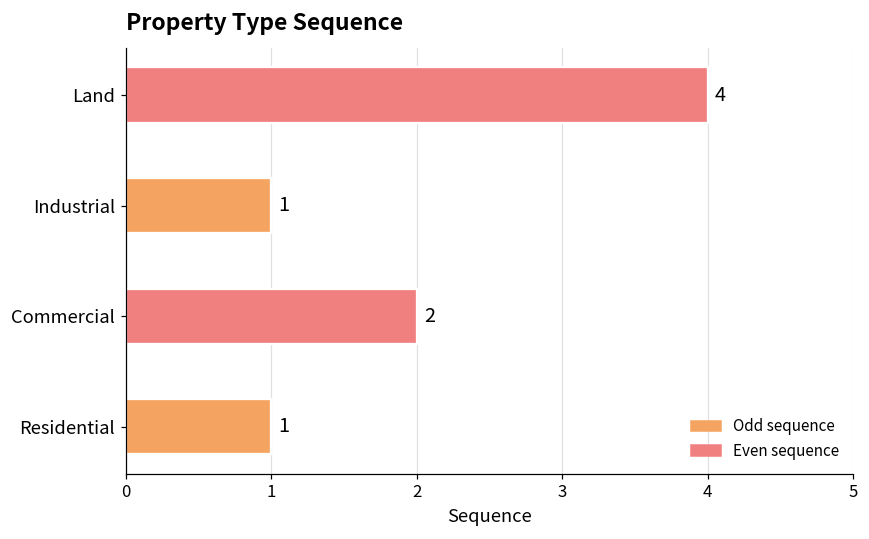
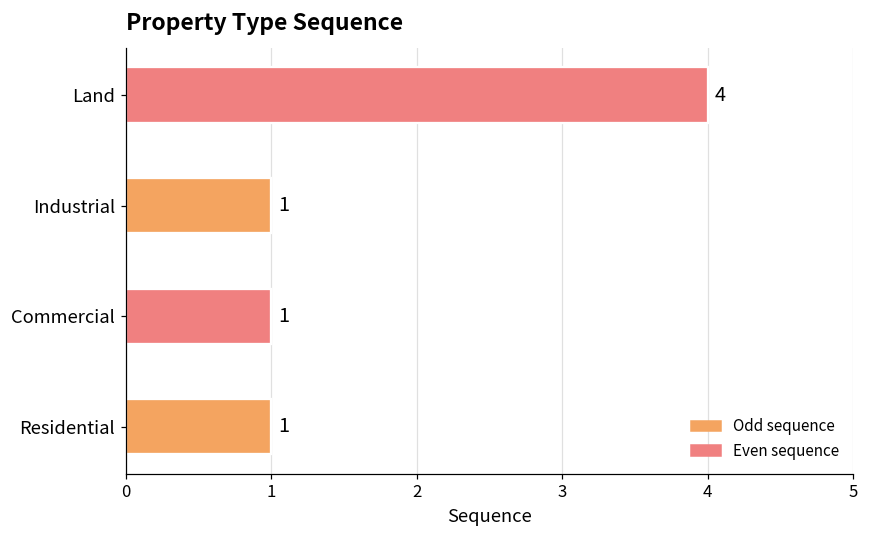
  {
    "Land": 4,
    "Industrial": 1,
-   "Commercial": 2,
+   "Commercial": 1,
    "Residential": 1
  }
